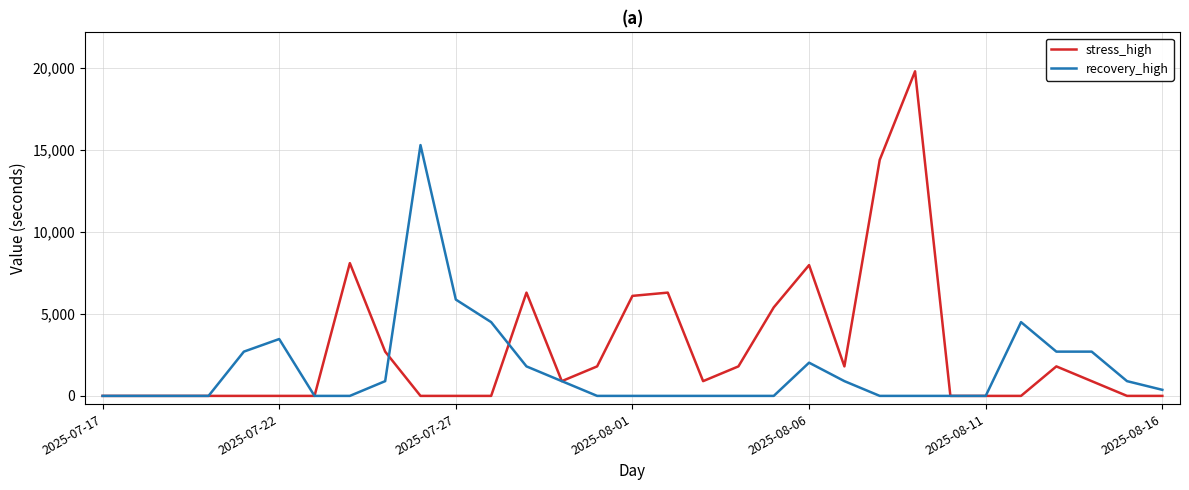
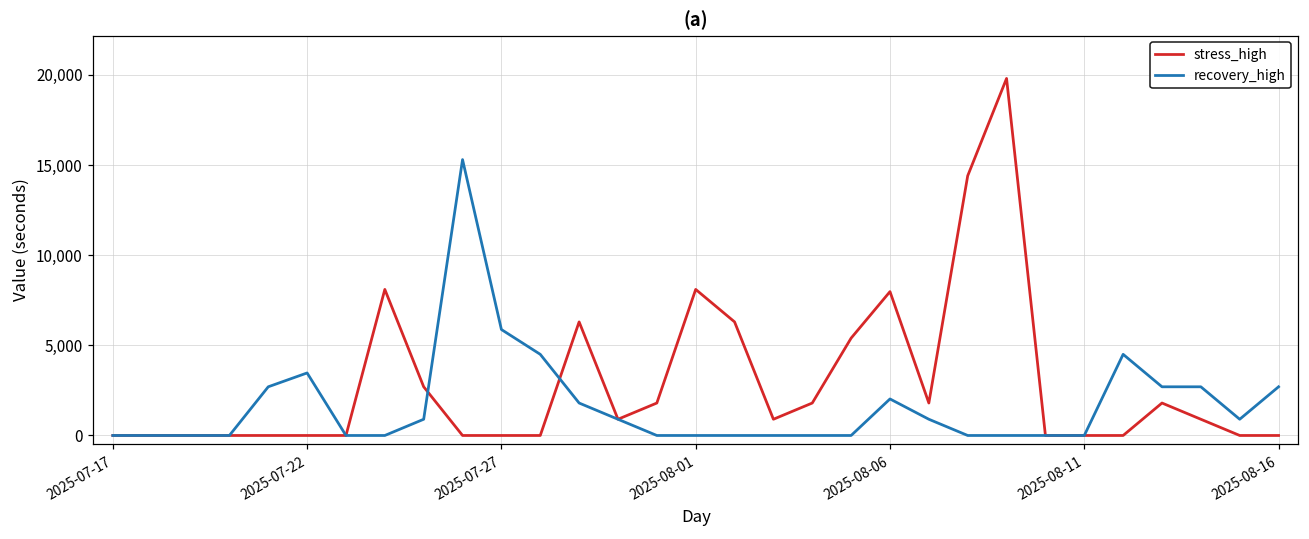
  {
    "stress_high": {
      "2025-07-22": "0",
      "2025-07-27": "0",
-     "2025-08-01": "6,100",
+     "2025-08-01": "8,100",
      "2025-08-06": "8,000",
      "2025-08-16": "0"
    },
    "recovery_high": {
      "2025-07-22": "3,500",
      "2025-07-27": "5,900",
      "2025-08-01": "0",
      "2025-08-06": "2,000",
-     "2025-08-16": "400"
+     "2025-08-16": "2,700"
    }
  }
